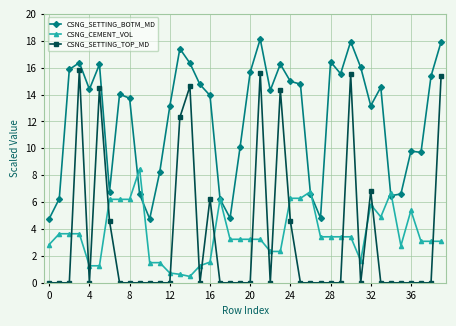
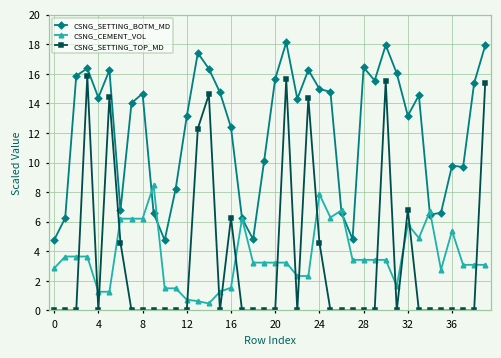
  {
    "CSNG_SETTING_BOTM_MD": {
      "0": 4.8,
      "4": 14.4,
-     "8": 13.7,
+     "8": 14.7,
      "12": 13.1,
-     "16": 13.9,
+     "16": 12.4,
      "20": 15.7,
      "24": 15.0,
      "28": 16.4,
      "32": 13.2,
      "36": 9.8
    },
    "CSNG_CEMENT_VOL": {
      "0": 2.8,
      "4": 1.3,
      "8": 6.2,
      "12": 0.7,
      "16": 1.5,
      "20": 3.2,
-     "24": 6.3,
+     "24": 7.9,
      "28": 3.4,
      "32": 5.8,
      "36": 5.4
    },
    "CSNG_SETTING_TOP_MD": {
      "0": 0.0,
      "4": 0.0,
      "8": 0.0,
      "12": 0.0,
      "16": 6.3,
      "20": 0.0,
      "24": 4.6,
      "28": 0.0,
      "32": 6.8,
      "36": 0.0
    }
  }
